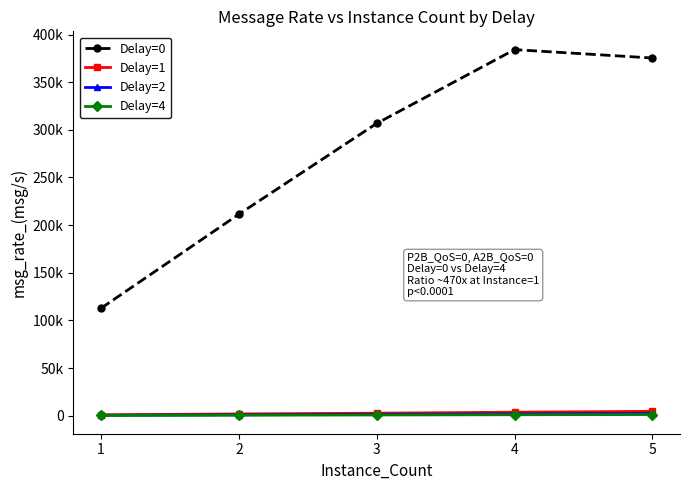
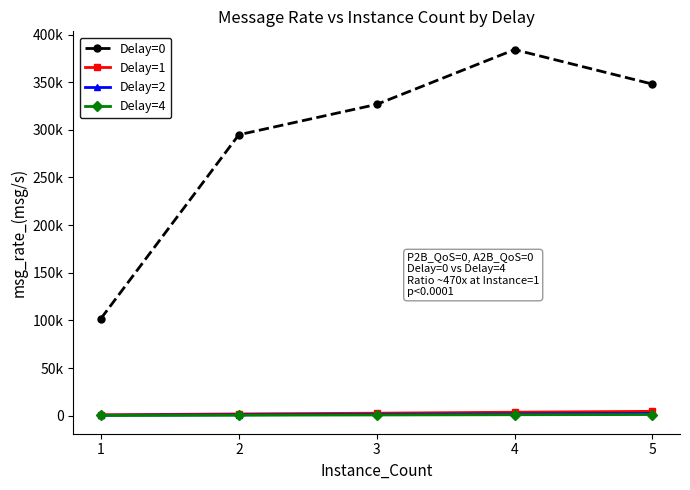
  {
    "Delay=0": {
-     "1": 110000,
-     "2": 210000,
-     "3": 310000,
+     "1": 100000,
+     "2": 290000,
+     "3": 330000,
      "4": 380000,
-     "5": 380000
+     "5": 350000
    }
  }
